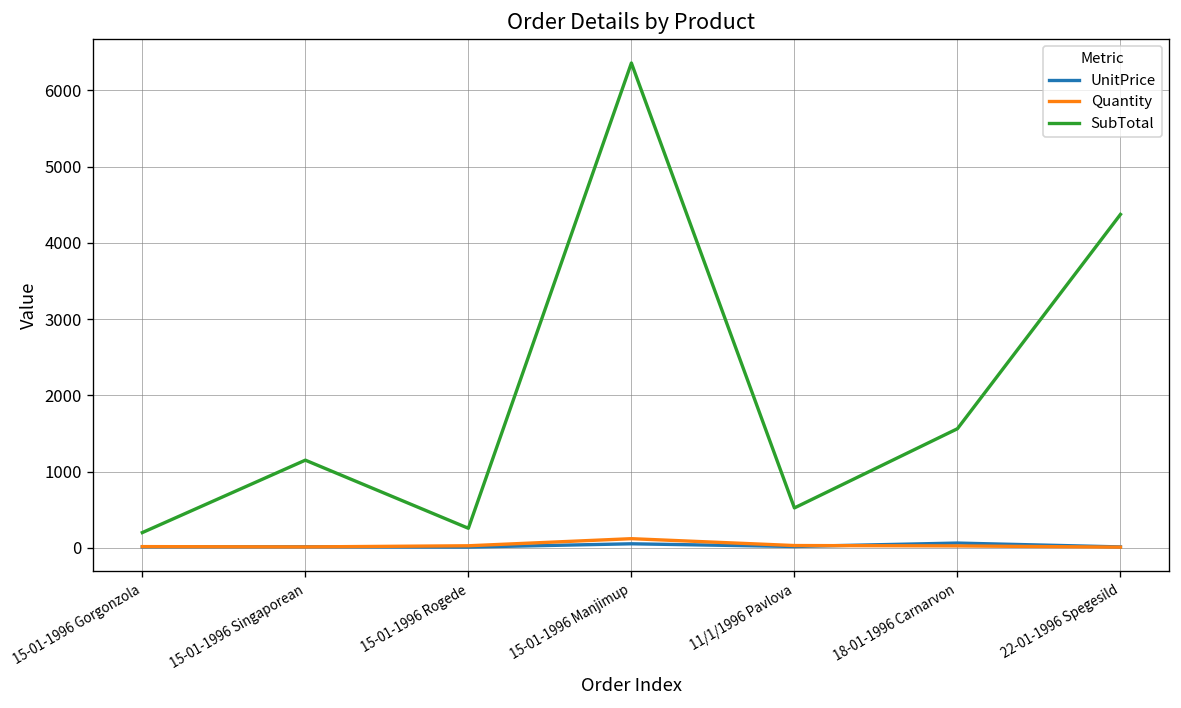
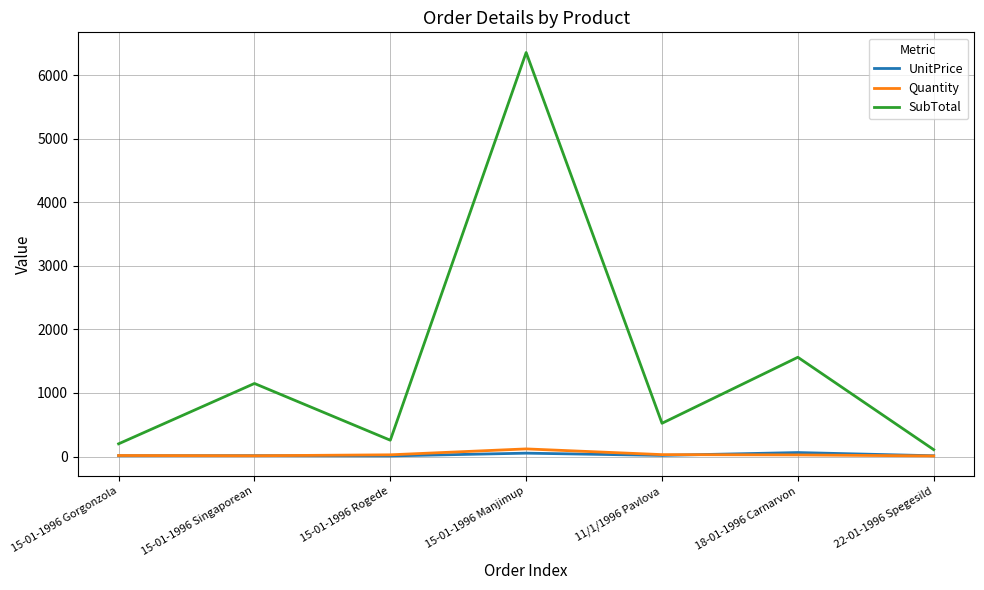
  {
    "UnitPrice": {
      "15-01-1996 Manjimup": 100
    },
    "Quantity": {
      "15-01-1996 Manjimup": 100
    },
    "SubTotal": {
      "15-01-1996 Gorgonzola": 200,
      "15-01-1996 Singaporean": 1200,
      "15-01-1996 Rogede": 300,
      "15-01-1996 Manjimup": 6400,
      "11/1/1996 Pavlova": 500,
      "18-01-1996 Carnarvon": 1600,
-     "22-01-1996 Spegesild": 4400
+     "22-01-1996 Spegesild": 100
    }
  }
